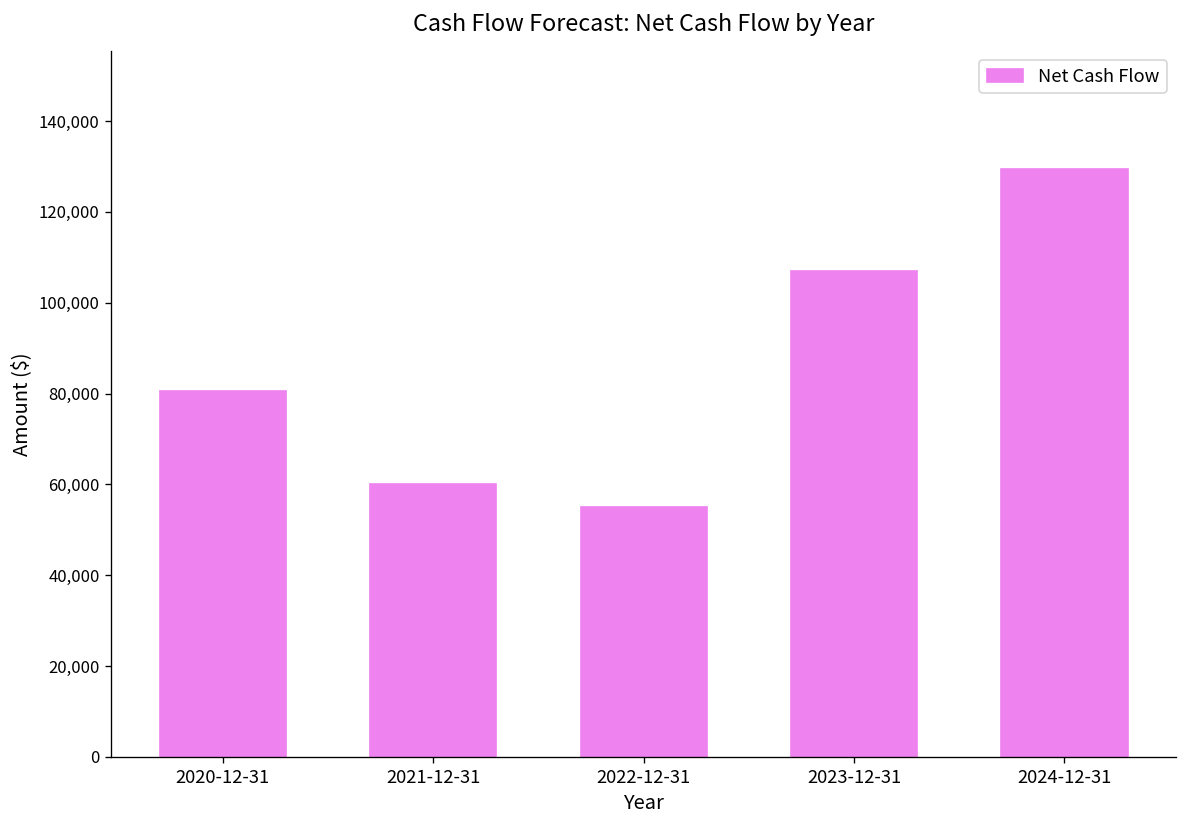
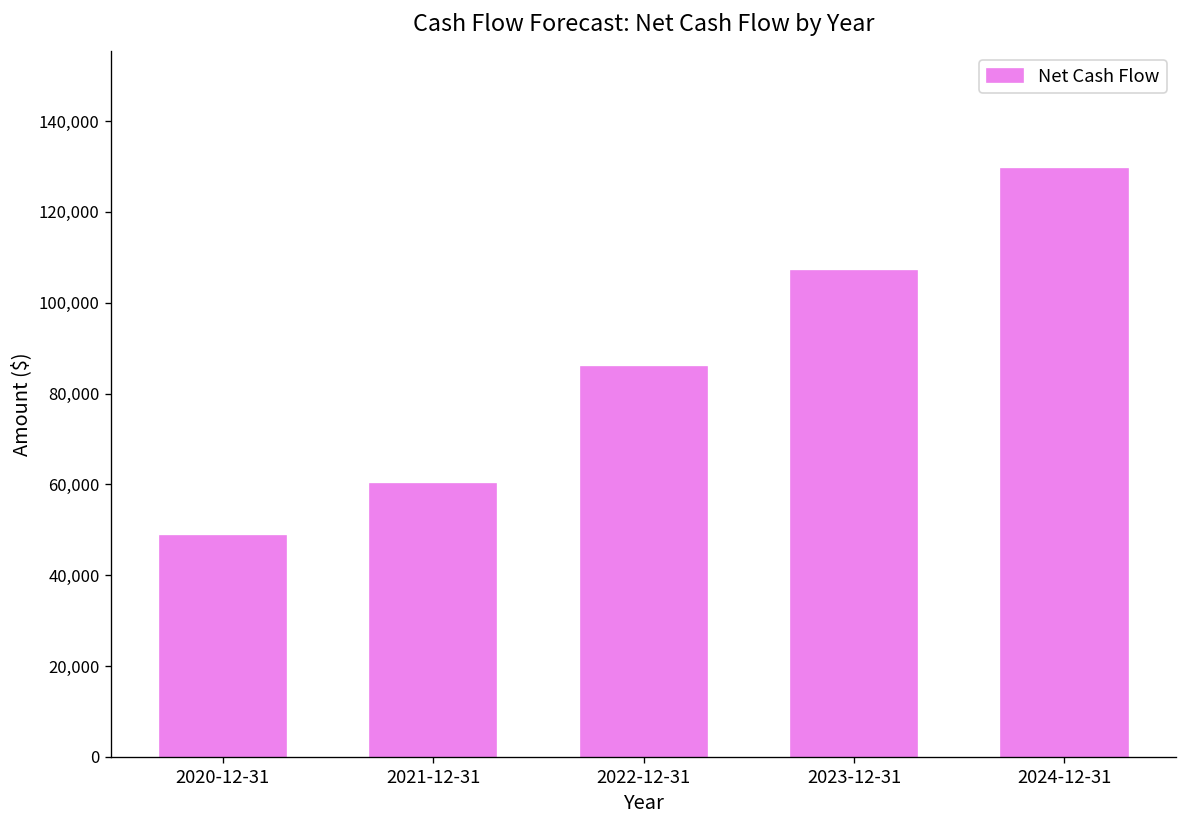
  {
-   "2020-12-31": "81,000",
+   "2020-12-31": "49,000",
    "2021-12-31": "60,000",
-   "2022-12-31": "55,000",
+   "2022-12-31": "86,000",
    "2023-12-31": "107,000",
    "2024-12-31": "129,000"
  }
